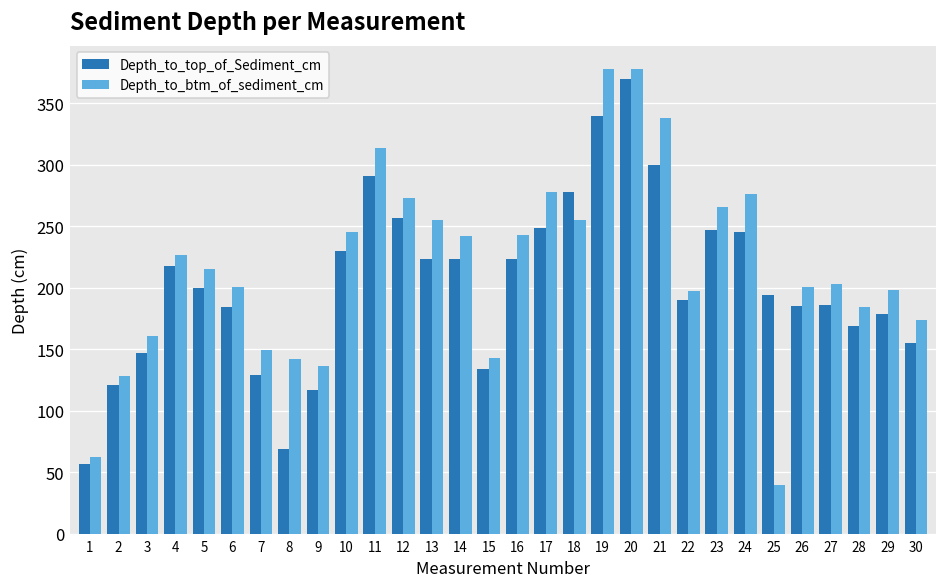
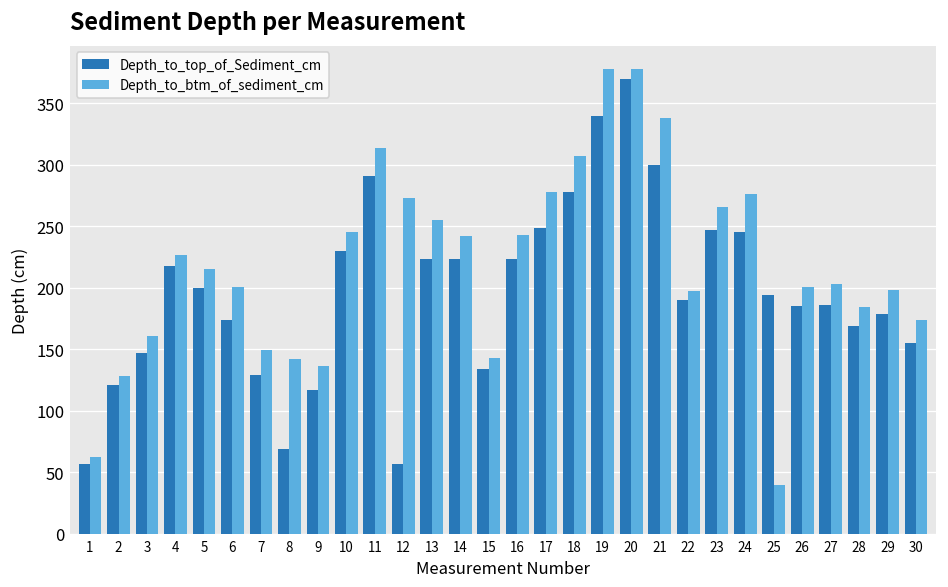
  {
    "Depth_to_top_of_Sediment_cm": {
      "1": 57,
      "2": 121,
      "3": 147,
      "4": 218,
      "5": 200,
-     "6": 184,
+     "6": 174,
      "7": 129,
      "8": 69,
      "9": 117,
      "10": 230,
      "11": 291,
-     "12": 257,
+     "12": 57,
      "13": 223,
      "14": 223,
      "15": 134,
      "16": 223,
      "17": 249,
      "18": 278,
      "19": 340,
      "20": 370,
      "21": 300,
      "22": 190,
      "23": 247,
      "24": 245,
      "25": 194,
      "26": 185,
      "27": 186,
      "28": 169,
      "29": 179,
      "30": 155
    },
    "Depth_to_btm_of_sediment_cm": {
      "1": 62,
      "2": 128,
      "3": 161,
      "4": 227,
      "5": 215,
      "6": 201,
      "7": 149,
      "8": 142,
      "9": 136,
      "10": 245,
      "11": 314,
      "12": 273,
      "13": 255,
      "14": 242,
      "15": 143,
      "16": 243,
      "17": 278,
-     "18": 255,
+     "18": 307,
      "19": 378,
      "20": 378,
      "21": 338,
      "22": 197,
      "23": 266,
      "24": 276,
      "25": 40,
      "26": 201,
      "27": 203,
      "28": 184,
      "29": 198,
      "30": 174
    }
  }
